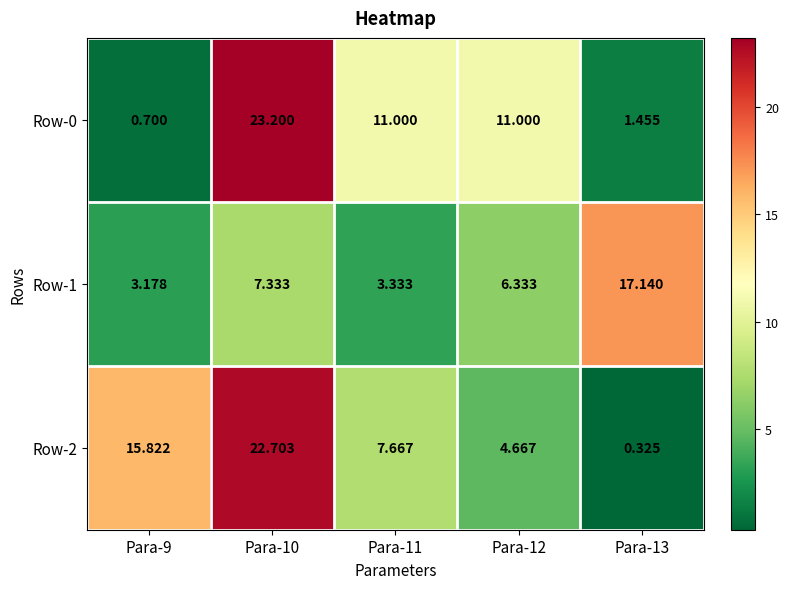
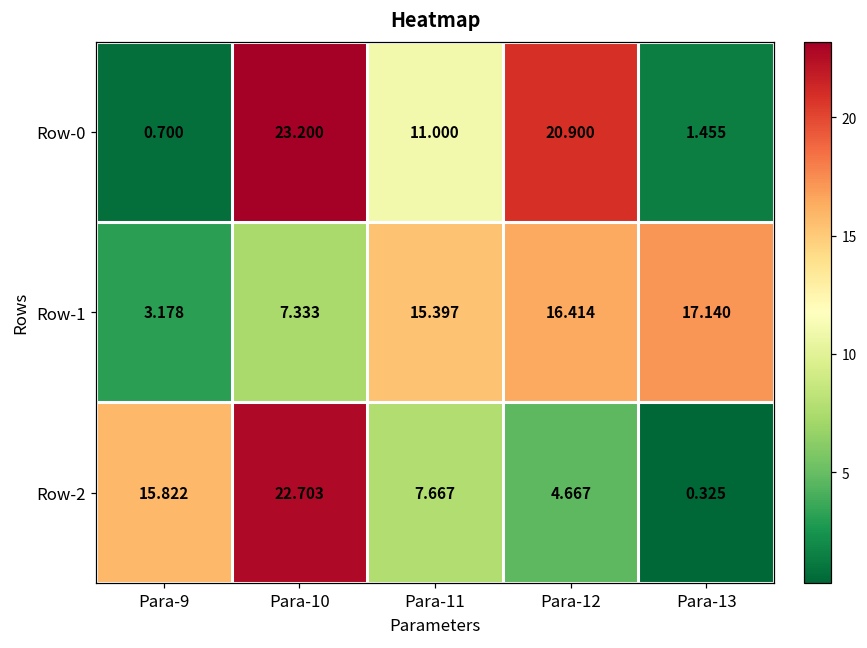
  {
    "Row-0": {
      "Para-9": 0.700,
      "Para-10": 23.200,
      "Para-11": 11.000,
-     "Para-12": 11.000,
+     "Para-12": 20.900,
      "Para-13": 1.455
    },
    "Row-1": {
      "Para-9": 3.178,
      "Para-10": 7.333,
-     "Para-11": 3.333,
-     "Para-12": 6.333,
+     "Para-11": 15.397,
+     "Para-12": 16.414,
      "Para-13": 17.140
    },
    "Row-2": {
      "Para-9": 15.822,
      "Para-10": 22.703,
      "Para-11": 7.667,
      "Para-12": 4.667,
      "Para-13": 0.325
    }
  }
